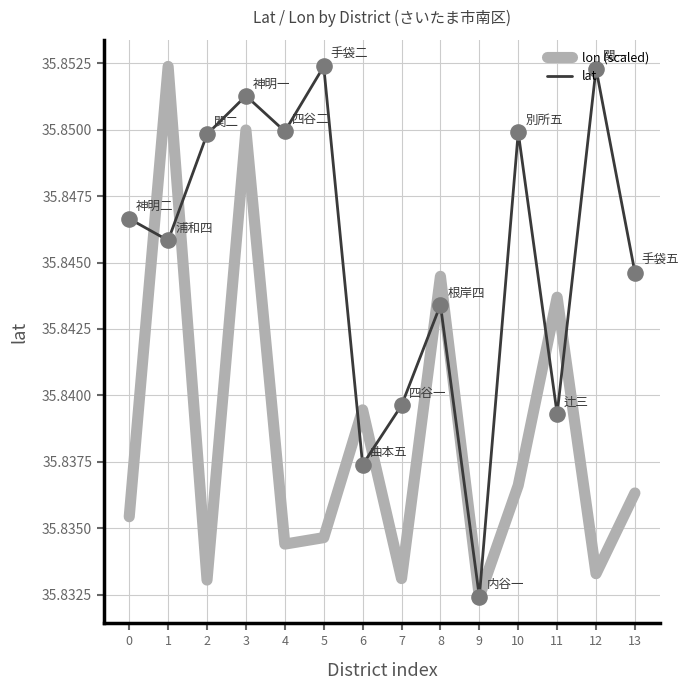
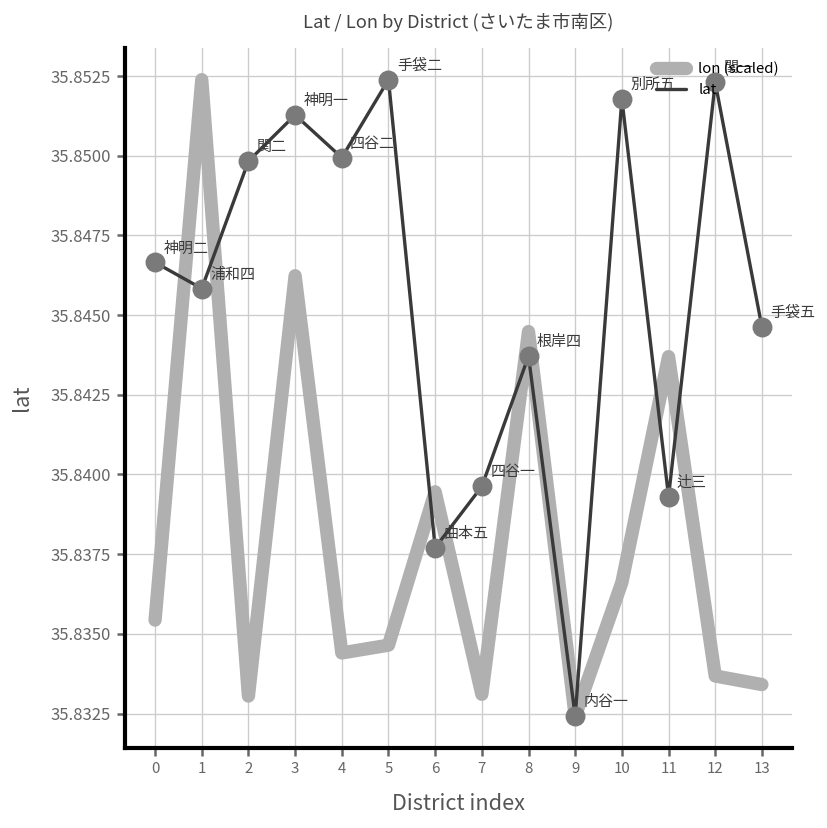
  {
    "lon (scaled)": {
      "0": 35.8354,
      "1": 35.8524,
      "2": 35.8330,
-     "3": 35.8500,
+     "3": 35.8462,
      "4": 35.8344,
      "5": 35.8346,
      "6": 35.8395,
      "7": 35.8331,
      "8": 35.8445,
      "10": 35.8366,
      "11": 35.8437,
-     "12": 35.8333,
-     "13": 35.8363
+     "12": 35.8337,
+     "13": 35.8334
    },
    "lat": {
      "0": 35.8467,
      "1": 35.8458,
      "2": 35.8498,
      "3": 35.8513,
      "4": 35.8499,
      "5": 35.8524,
-     "6": 35.8374,
+     "6": 35.8377,
      "7": 35.8396,
-     "8": 35.8434,
-     "10": 35.8499,
+     "8": 35.8437,
+     "10": 35.8518,
      "11": 35.8393,
      "12": 35.8523,
      "13": 35.8446
    }
  }
